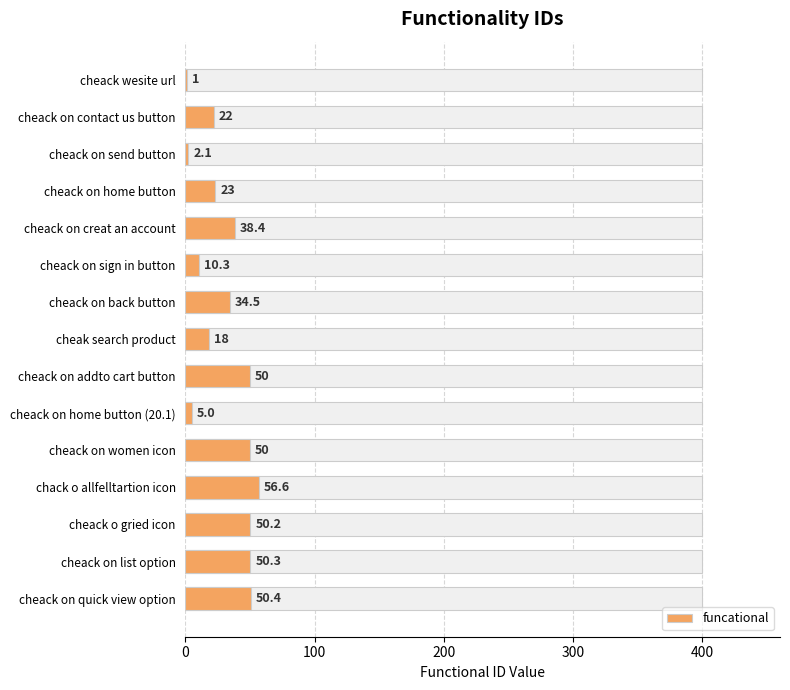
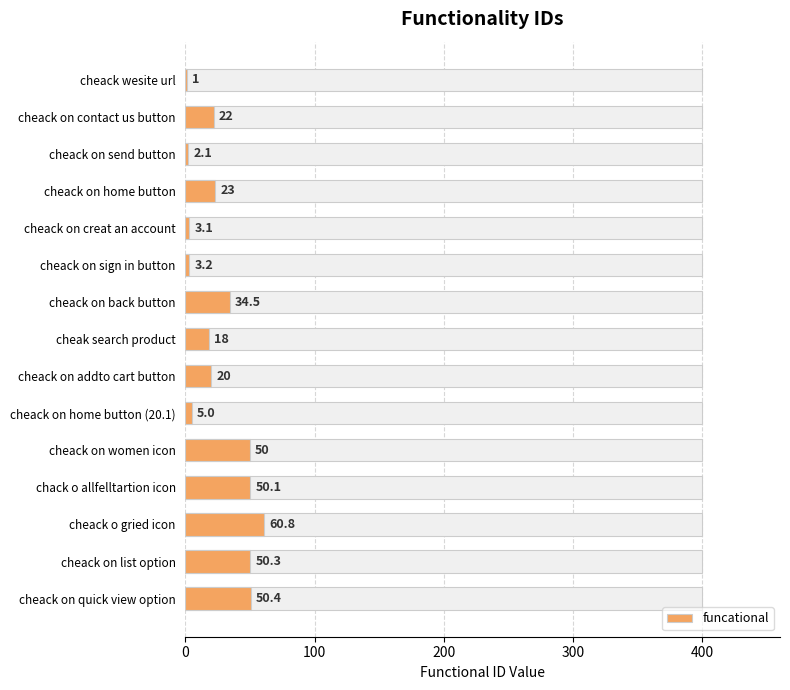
  {
    "funcational": {
      "cheack wesite url": 1,
-     "cheack on creat an account": 38.4,
-     "cheack on sign in button": 10.3,
-     "cheack on addto cart button": 50,
-     "chack o allfelltartion icon": 56.6,
-     "cheack o gried icon": 50.2
+     "cheack on creat an account": 3.1,
+     "cheack on sign in button": 3.2,
+     "cheack on addto cart button": 20,
+     "chack o allfelltartion icon": 50.1,
+     "cheack o gried icon": 60.8
    }
  }
